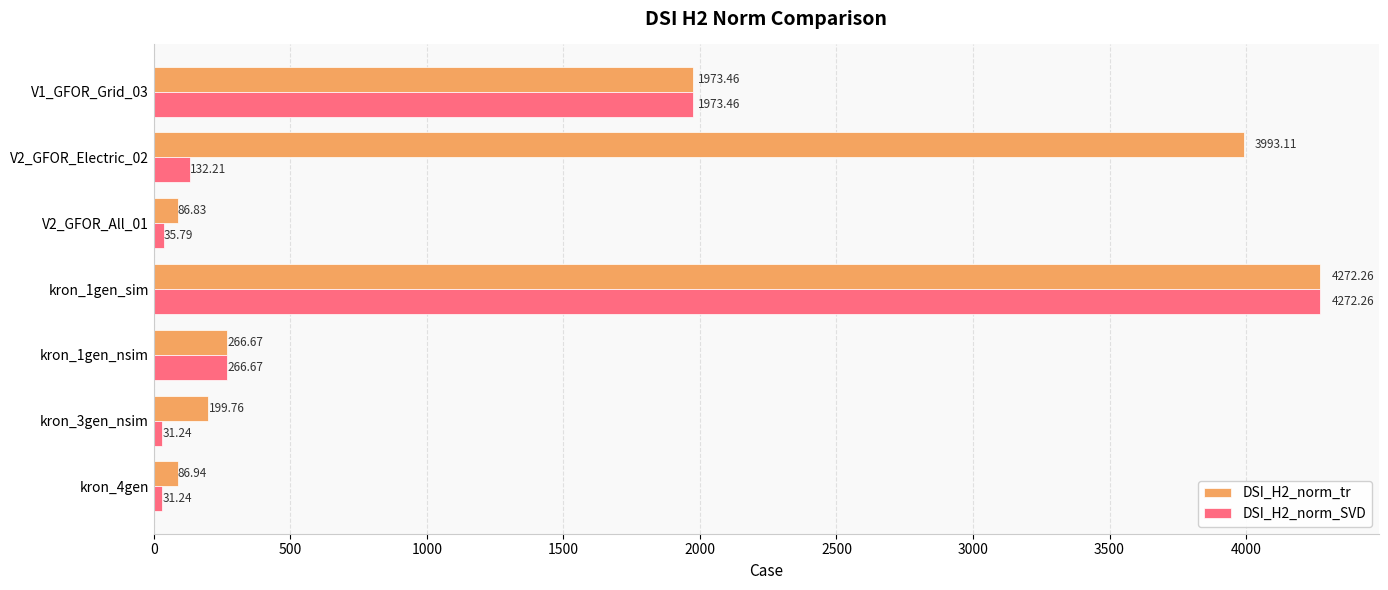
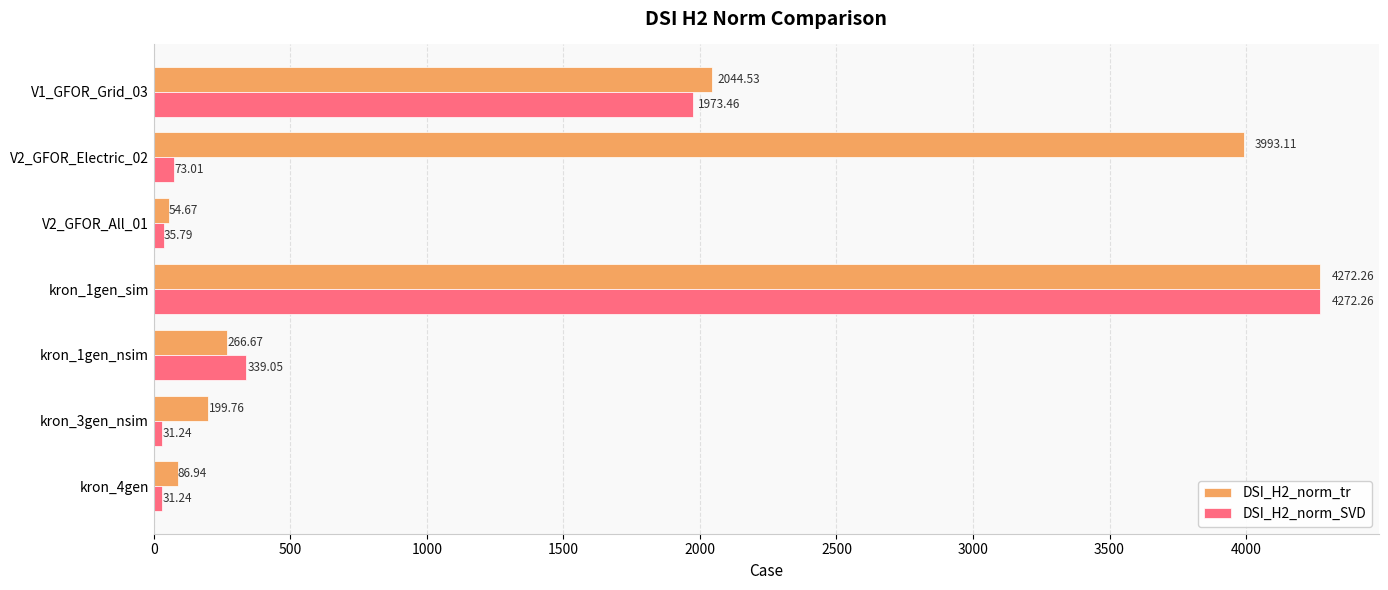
  {
    "DSI_H2_norm_tr": {
-     "V1_GFOR_Grid_03": 1973.46,
+     "V1_GFOR_Grid_03": 2044.53,
      "V2_GFOR_Electric_02": 3993.11,
-     "V2_GFOR_All_01": 86.83,
+     "V2_GFOR_All_01": 54.67,
      "kron_1gen_sim": 4272.26,
      "kron_1gen_nsim": 266.67,
      "kron_3gen_nsim": 199.76,
      "kron_4gen": 86.94
    },
    "DSI_H2_norm_SVD": {
      "V1_GFOR_Grid_03": 1973.46,
-     "V2_GFOR_Electric_02": 132.21,
+     "V2_GFOR_Electric_02": 73.01,
      "V2_GFOR_All_01": 35.79,
      "kron_1gen_sim": 4272.26,
-     "kron_1gen_nsim": 266.67,
+     "kron_1gen_nsim": 339.05,
      "kron_3gen_nsim": 31.24,
      "kron_4gen": 31.24
    }
  }
